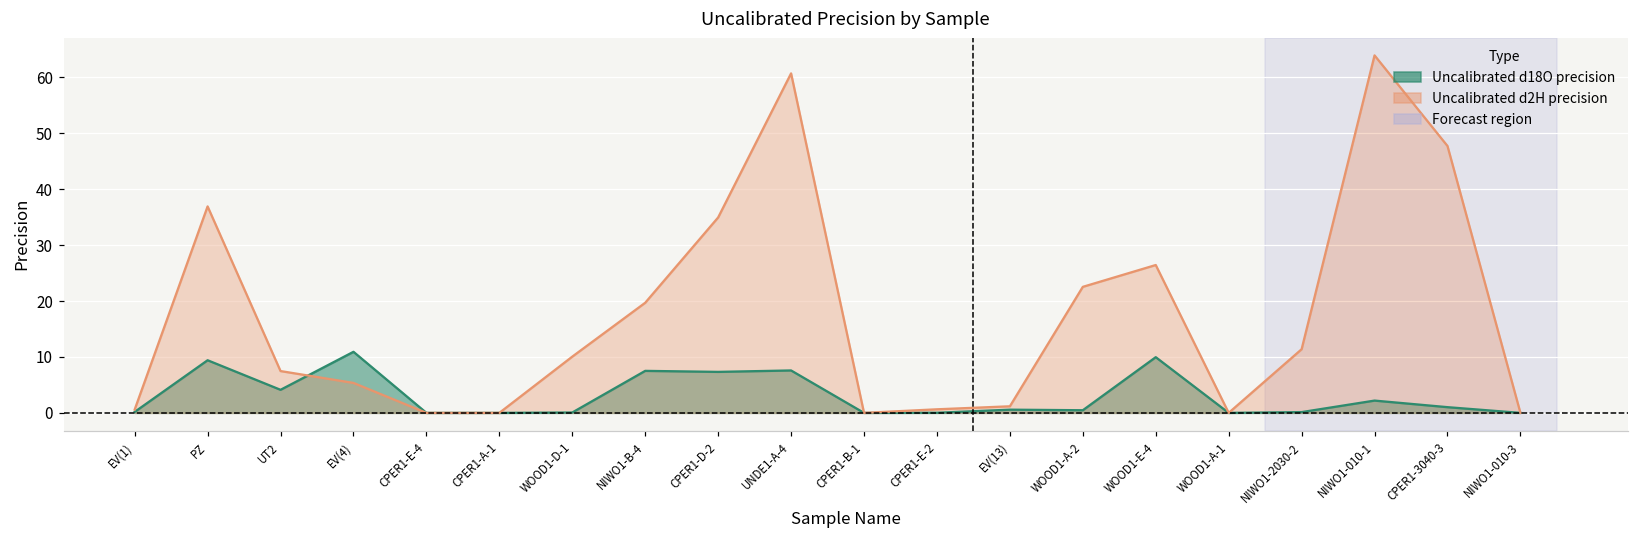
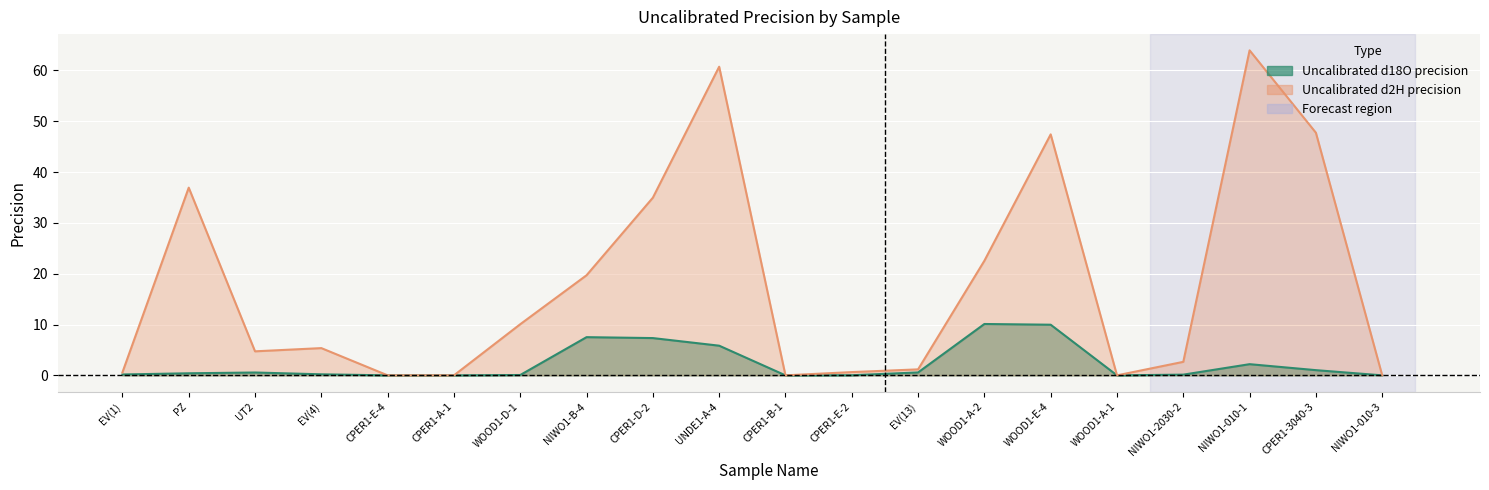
  {
    "Uncalibrated d18O precision": {
-     "PZ": 9,
-     "UT2": 4,
-     "EV(4)": 11,
+     "PZ": 0,
+     "UT2": 1,
+     "EV(4)": 0,
      "WOOD1-D-1": 0,
      "NIWO1-B-4": 8,
      "CPER1-D-2": 7,
-     "UNDE1-A-4": 8,
+     "UNDE1-A-4": 6,
      "CPER1-E-2": 0,
      "EV(13)": 1,
-     "WOOD1-A-2": 0,
+     "WOOD1-A-2": 10,
      "WOOD1-E-4": 10,
      "NIWO1-2030-2": 0,
      "NIWO1-010-1": 2,
      "CPER1-3040-3": 1
    },
    "Uncalibrated d2H precision": {
      "PZ": 37,
-     "UT2": 7,
+     "UT2": 5,
      "EV(4)": 5,
      "WOOD1-D-1": 10,
      "NIWO1-B-4": 20,
      "CPER1-D-2": 35,
      "UNDE1-A-4": 61,
      "CPER1-E-2": 1,
      "EV(13)": 1,
      "WOOD1-A-2": 23,
-     "WOOD1-E-4": 26,
-     "NIWO1-2030-2": 11,
+     "WOOD1-E-4": 47,
+     "NIWO1-2030-2": 3,
      "NIWO1-010-1": 64,
      "CPER1-3040-3": 48
    }
  }
